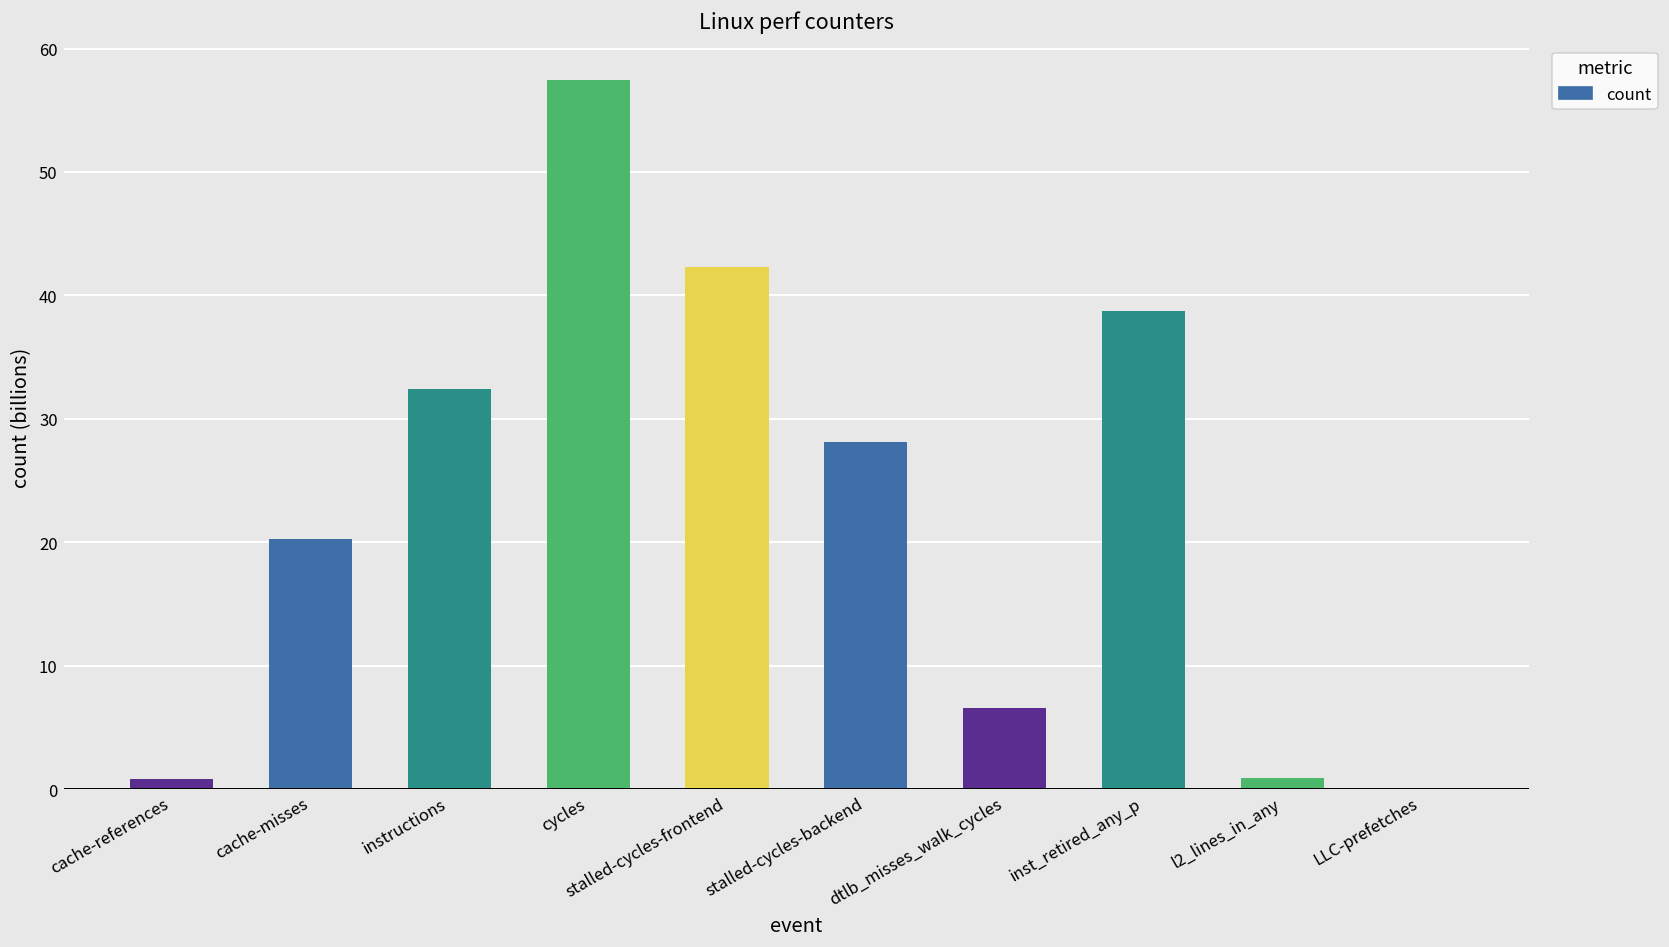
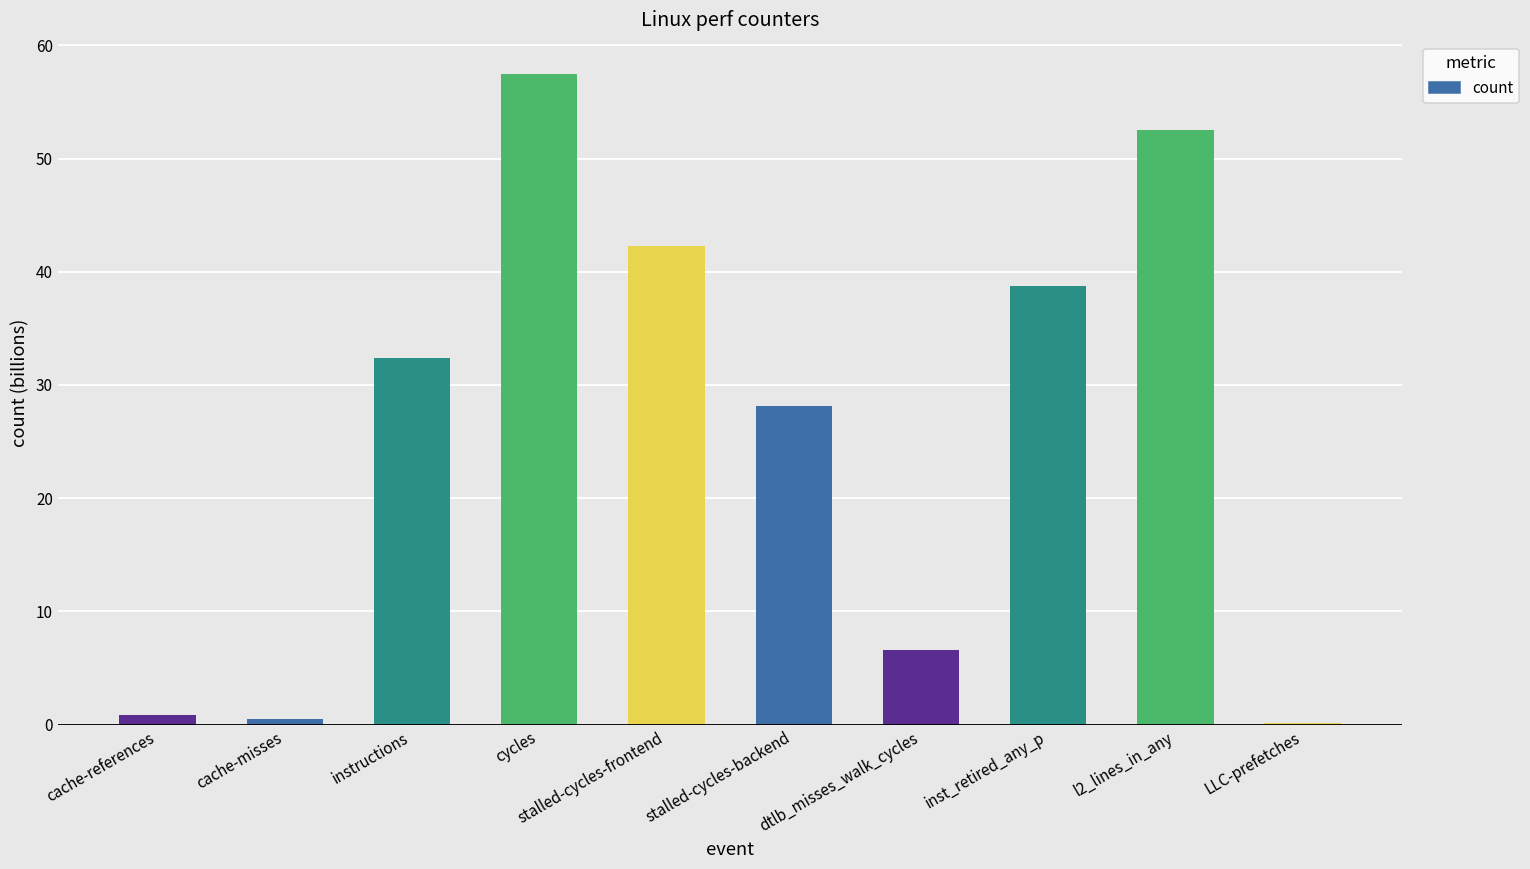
  {
    "cache-references": 0.8,
-   "cache-misses": 20.2,
+   "cache-misses": 0.5,
    "instructions": 32.4,
    "cycles": 57.5,
    "stalled-cycles-frontend": 42.3,
    "stalled-cycles-backend": 28.1,
    "dtlb_misses_walk_cycles": 6.6,
    "inst_retired_any_p": 38.8,
-   "l2_lines_in_any": 0.9
+   "l2_lines_in_any": 52.5
  }
